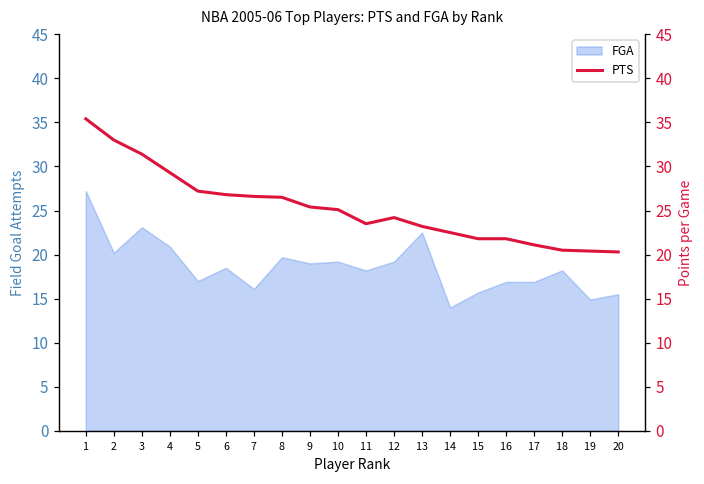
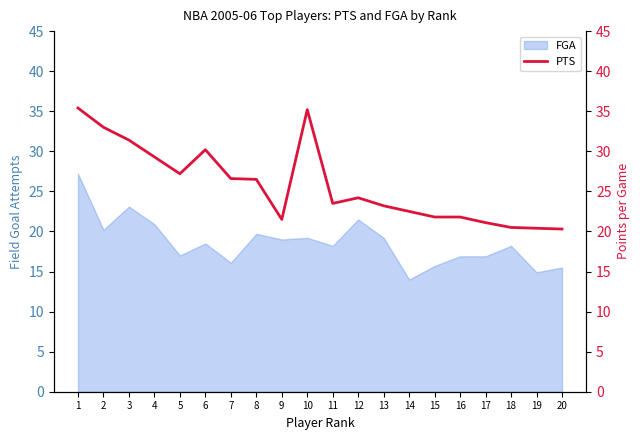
  {
    "FGA": {
      "1": 27,
      "2": 20,
      "3": 23,
      "4": 21,
      "5": 17,
      "6": 19,
      "7": 16,
      "8": 20,
      "9": 19,
      "10": 19,
      "11": 18,
-     "12": 19,
-     "13": 23,
+     "12": 22,
+     "13": 19,
      "14": 14,
      "15": 16,
      "16": 17,
      "17": 17,
      "18": 18,
      "19": 15,
      "20": 16
    },
    "PTS": {
      "1": 35,
      "2": 33,
      "3": 31,
      "4": 29,
      "5": 27,
-     "6": 27,
+     "6": 30,
      "7": 27,
      "8": 27,
-     "9": 25,
-     "10": 25,
+     "9": 22,
+     "10": 35,
      "11": 24,
      "12": 24,
      "13": 23,
      "14": 23,
      "15": 22,
      "16": 22,
      "17": 21,
      "18": 21,
      "19": 20,
      "20": 20
    }
  }
